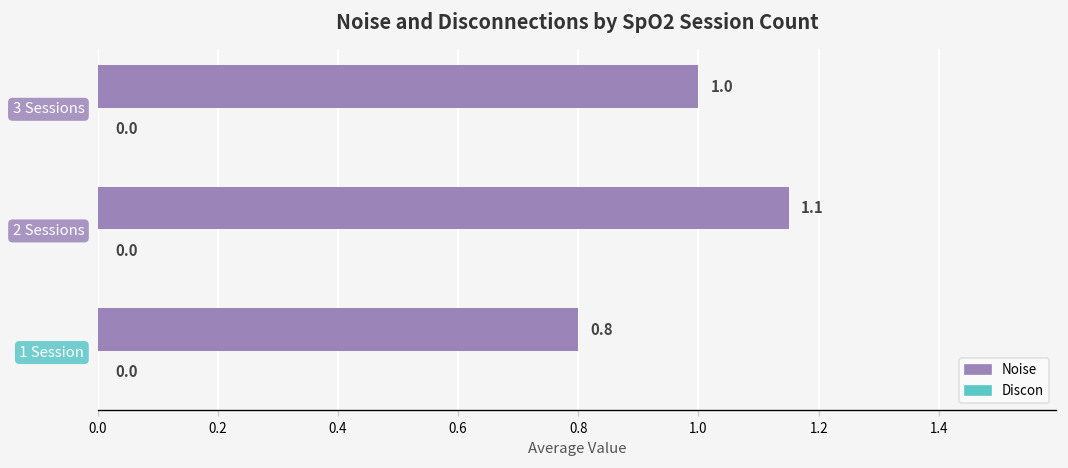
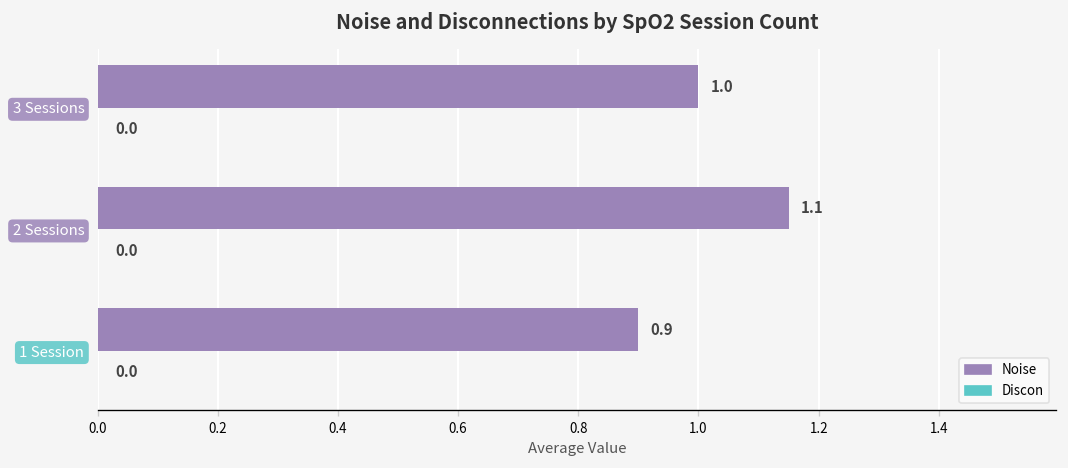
  {
    "Noise": {
      "3 Sessions": 1.0,
      "2 Sessions": 1.1,
-     "1 Session": 0.8
+     "1 Session": 0.9
    },
    "Discon": {
      "3 Sessions": 0.0,
      "2 Sessions": 0.0,
      "1 Session": 0.0
    }
  }
